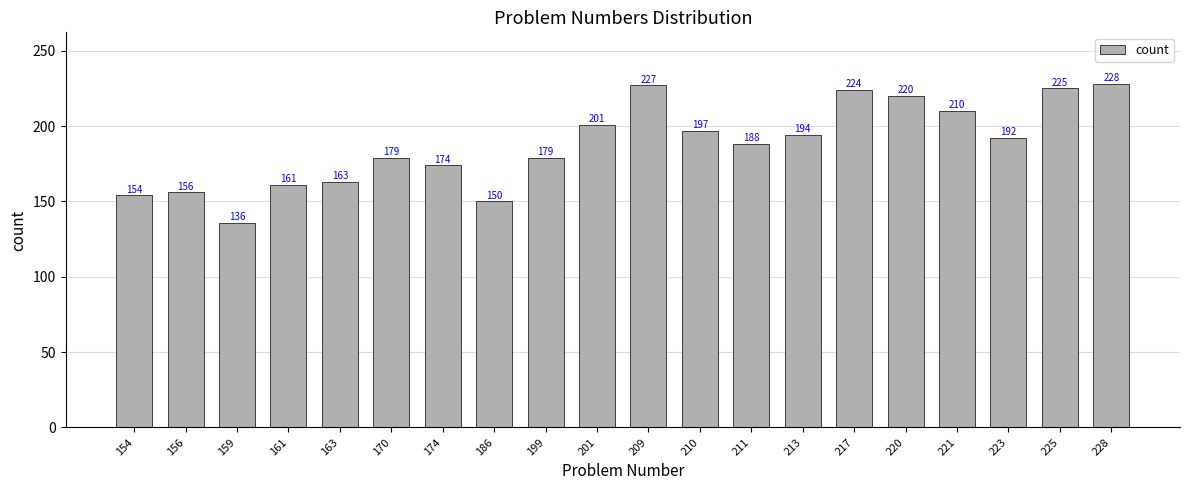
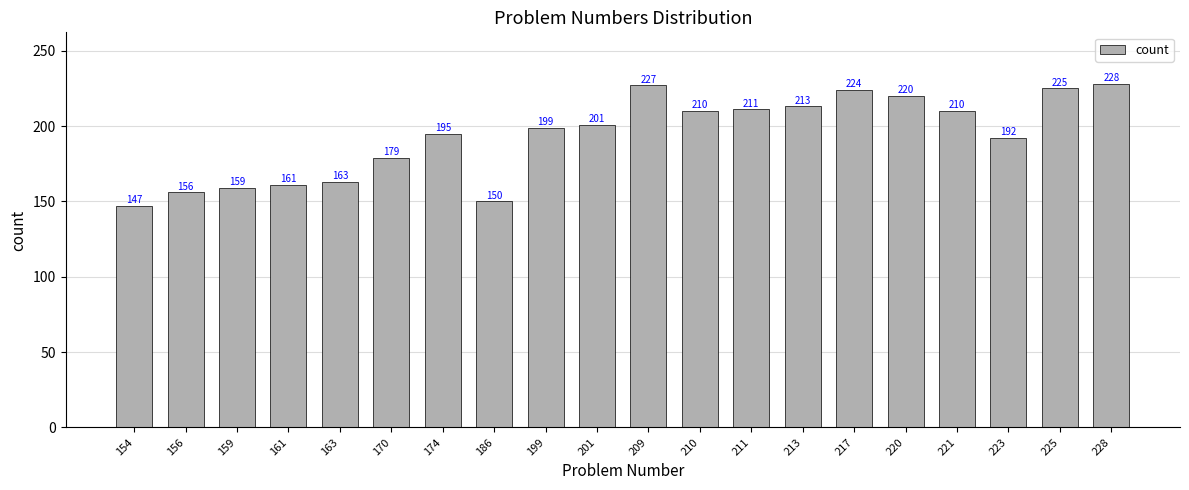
  {
-   "154": 154,
+   "154": 147,
    "156": 156,
-   "159": 136,
+   "159": 159,
    "161": 161,
    "163": 163,
    "170": 179,
-   "174": 174,
+   "174": 195,
    "186": 150,
-   "199": 179,
+   "199": 199,
    "201": 201,
    "209": 227,
-   "210": 197,
-   "211": 188,
-   "213": 194,
+   "210": 210,
+   "211": 211,
+   "213": 213,
    "217": 224,
    "220": 220,
    "221": 210,
    "223": 192,
    "225": 225,
    "228": 228
  }
